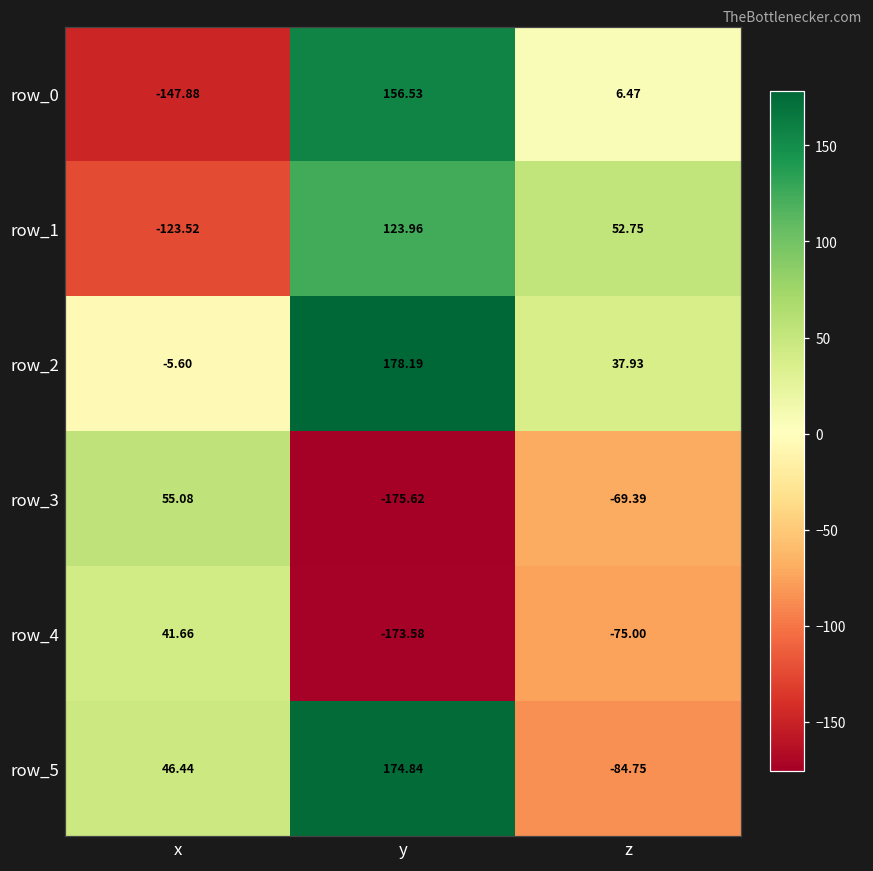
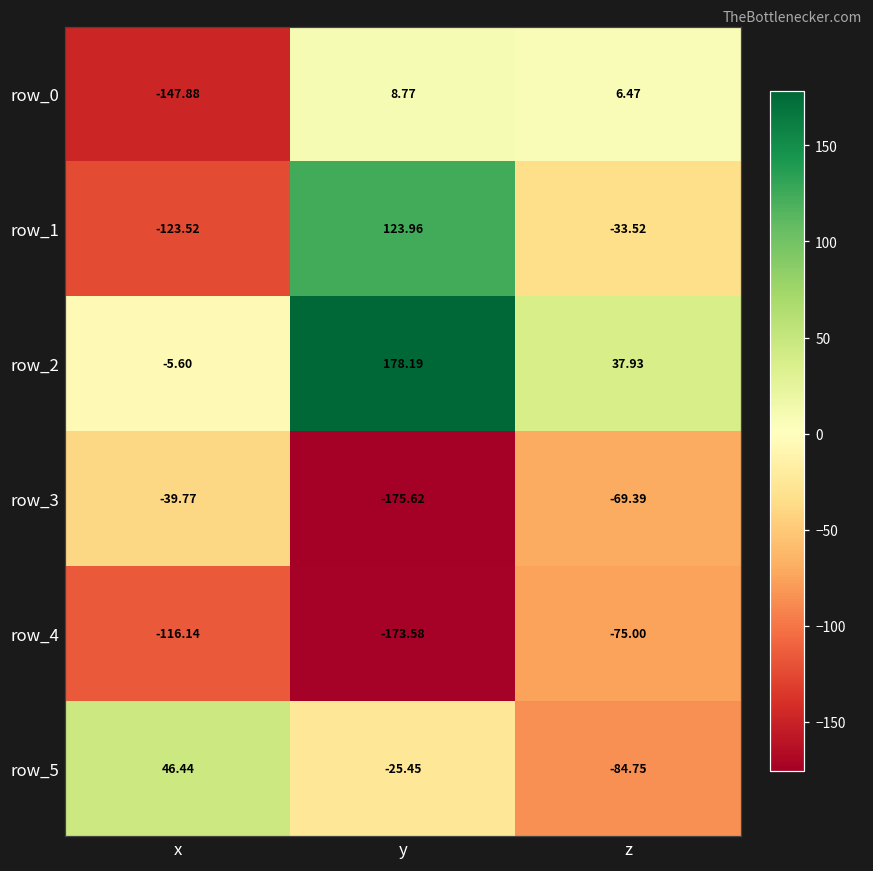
  {
    "row_0": {
      "x": -147.88,
-     "y": 156.53,
+     "y": 8.77,
      "z": 6.47
    },
    "row_1": {
      "x": -123.52,
      "y": 123.96,
-     "z": 52.75
+     "z": -33.52
    },
    "row_2": {
      "x": -5.60,
      "y": 178.19,
      "z": 37.93
    },
    "row_3": {
-     "x": 55.08,
+     "x": -39.77,
      "y": -175.62,
      "z": -69.39
    },
    "row_4": {
-     "x": 41.66,
+     "x": -116.14,
      "y": -173.58,
      "z": -75.00
    },
    "row_5": {
      "x": 46.44,
-     "y": 174.84,
+     "y": -25.45,
      "z": -84.75
    }
  }
